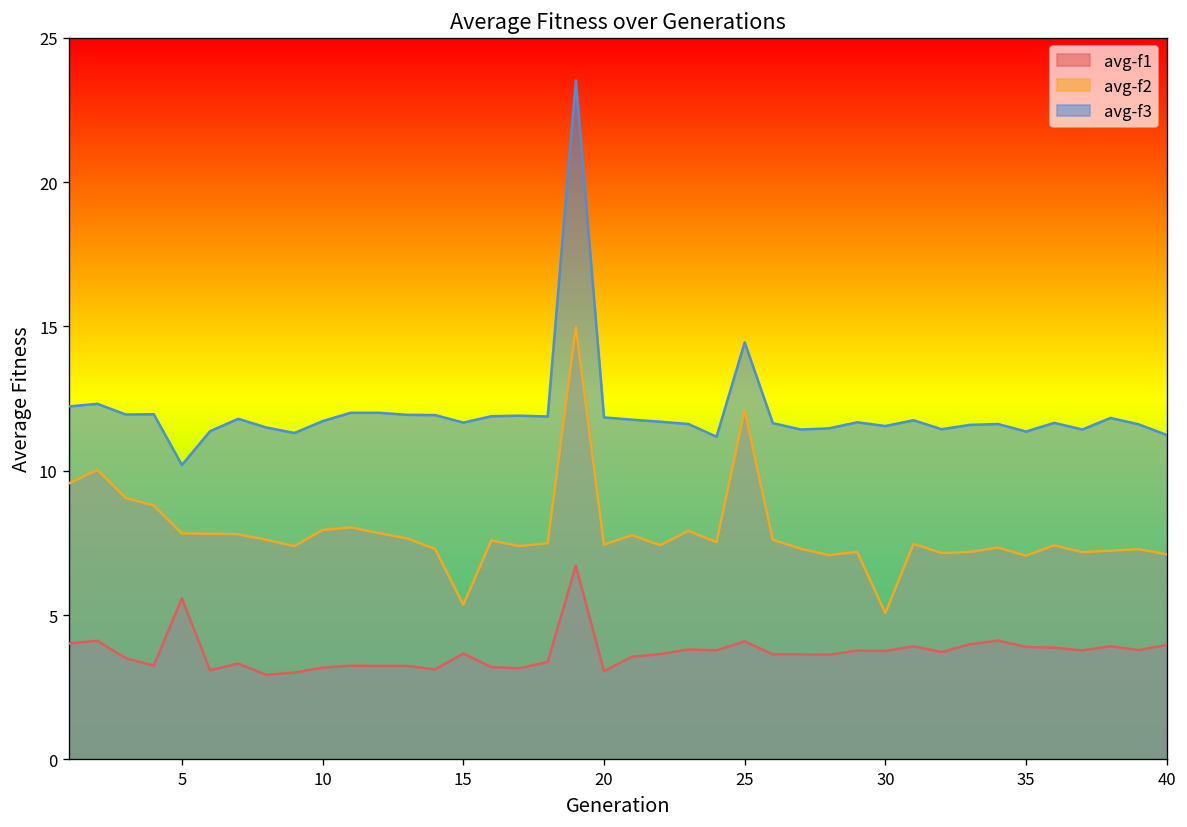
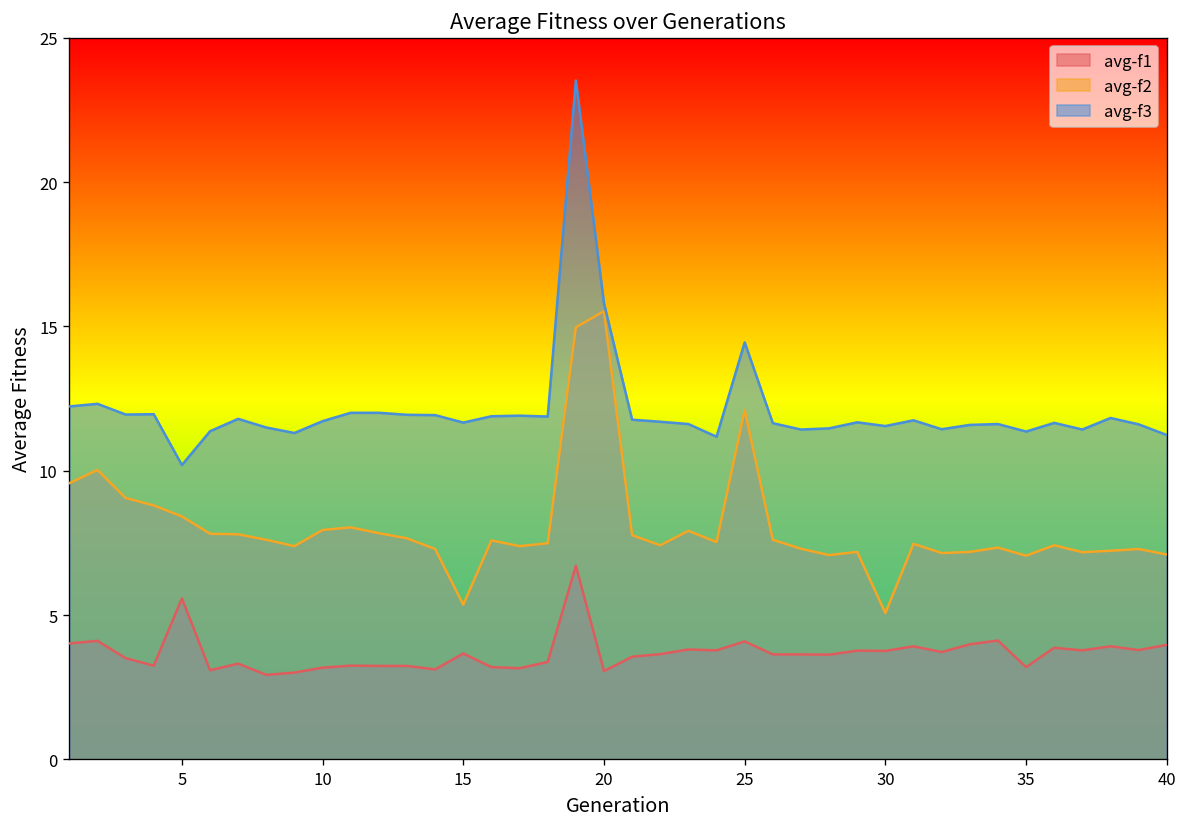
  {
    "avg-f1": {
      "5": 5.6,
      "10": 3.2,
      "15": 3.7,
      "20": 3.1,
      "25": 4.1,
      "30": 3.8,
-     "35": 3.9,
+     "35": 3.2,
      "40": 4.0
    },
    "avg-f2": {
-     "5": 7.8,
+     "5": 8.4,
      "10": 8.0,
      "15": 5.4,
-     "20": 7.4,
+     "20": 15.5,
      "25": 12.1,
      "30": 5.1,
      "35": 7.1,
      "40": 7.1
    },
    "avg-f3": {
      "5": 10.2,
      "10": 11.7,
      "15": 11.7,
-     "20": 11.9,
+     "20": 15.8,
      "25": 14.5,
      "30": 11.6,
      "35": 11.4,
      "40": 11.2
    }
  }
